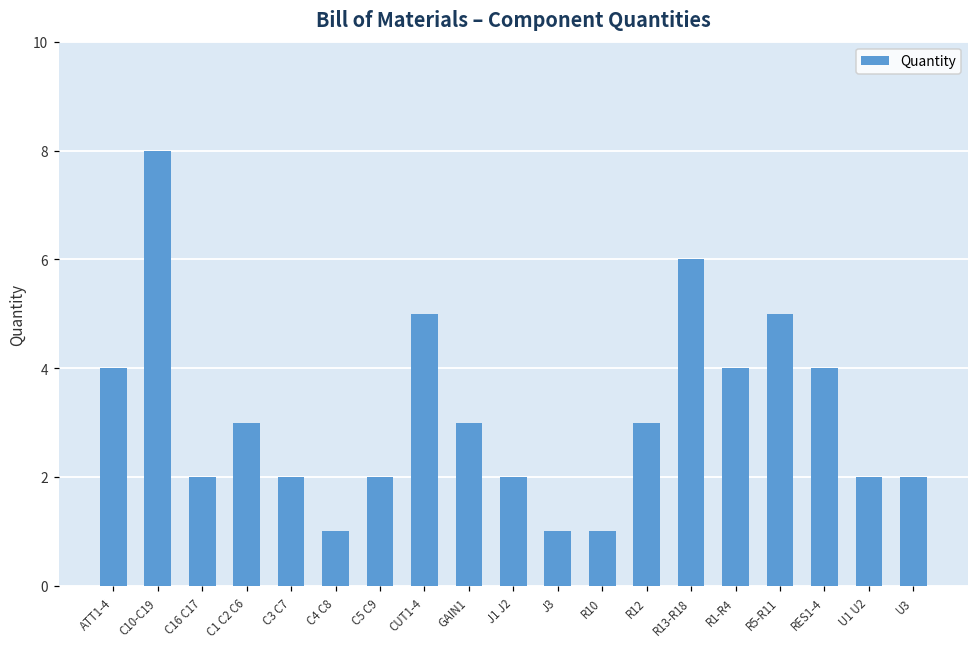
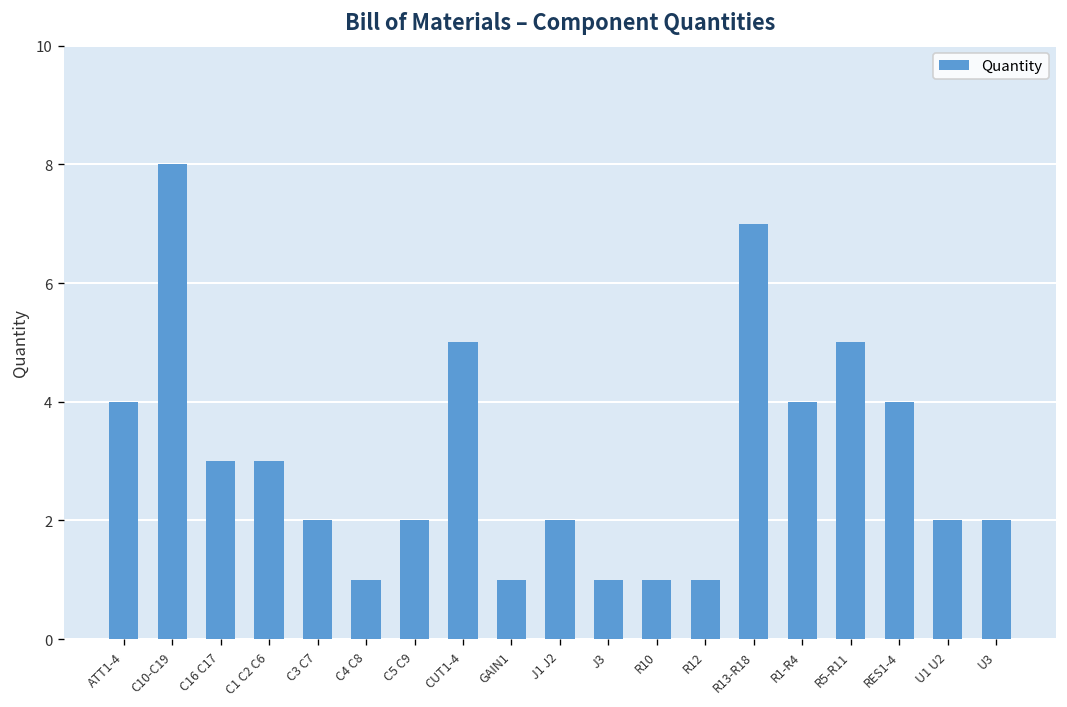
  {
    "ATT1-4": 4,
    "C10-C19": 8,
-   "C16 C17": 2,
+   "C16 C17": 3,
    "C1 C2 C6": 3,
    "C3 C7": 2,
    "C4 C8": 1,
    "C5 C9": 2,
    "CUT1-4": 5,
-   "GAIN1": 3,
+   "GAIN1": 1,
    "J1 J2": 2,
    "J3": 1,
    "R10": 1,
-   "R12": 3,
-   "R13-R18": 6,
+   "R12": 1,
+   "R13-R18": 7,
    "R1-R4": 4,
    "R5-R11": 5,
    "RES1-4": 4,
    "U1 U2": 2,
    "U3": 2
  }
